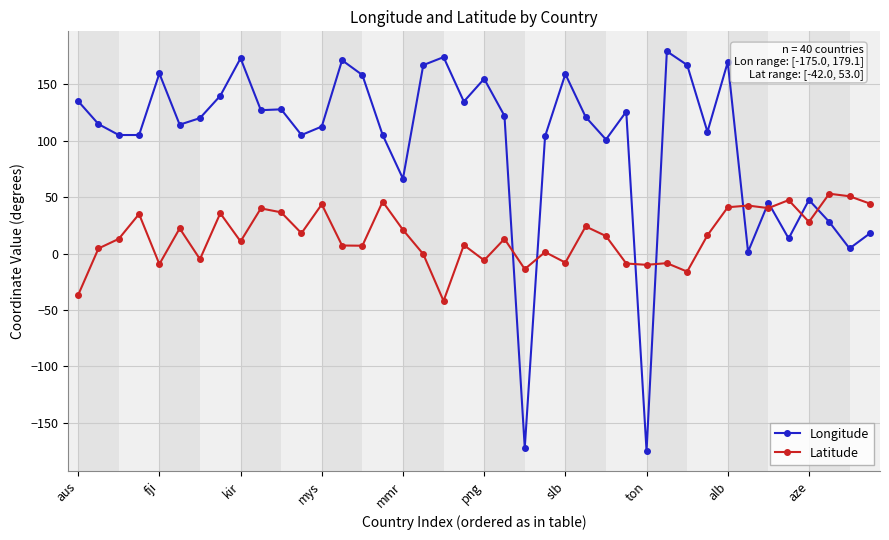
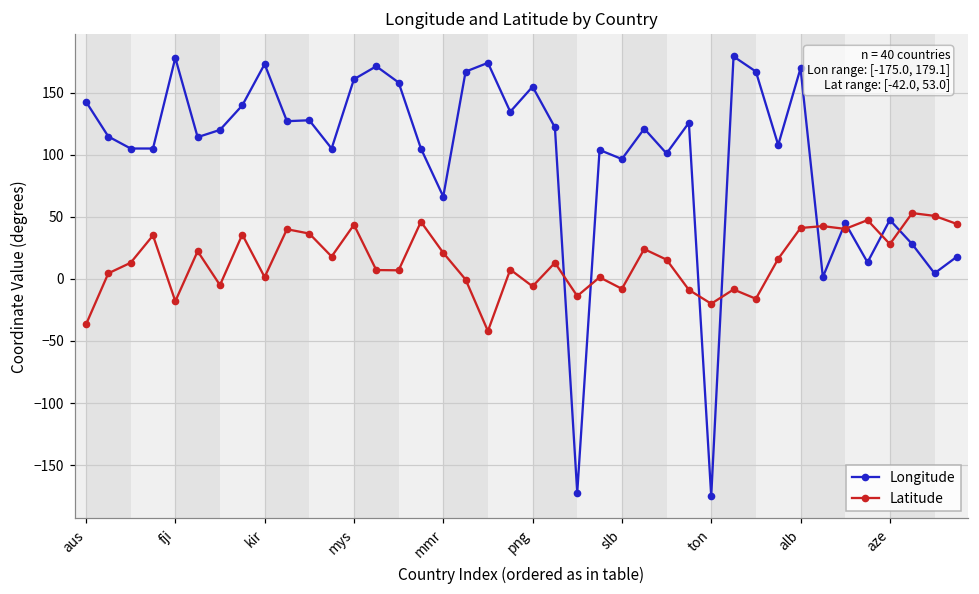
  {
    "Longitude": {
-     "aus": 135,
-     "fji": 160,
+     "aus": 143,
+     "fji": 178,
      "kir": 173,
-     "mys": 113,
+     "mys": 161,
      "mmr": 66,
      "png": 155,
-     "slb": 159,
+     "slb": 97,
      "ton": -175,
      "aze": 48
    },
    "Latitude": {
      "aus": -37,
-     "fji": -9,
-     "kir": 11,
+     "fji": -18,
+     "kir": 1,
      "mys": 44,
      "mmr": 21,
      "png": -6,
      "slb": -8,
-     "ton": -10,
+     "ton": -20,
      "alb": 41,
      "aze": 28
    }
  }
